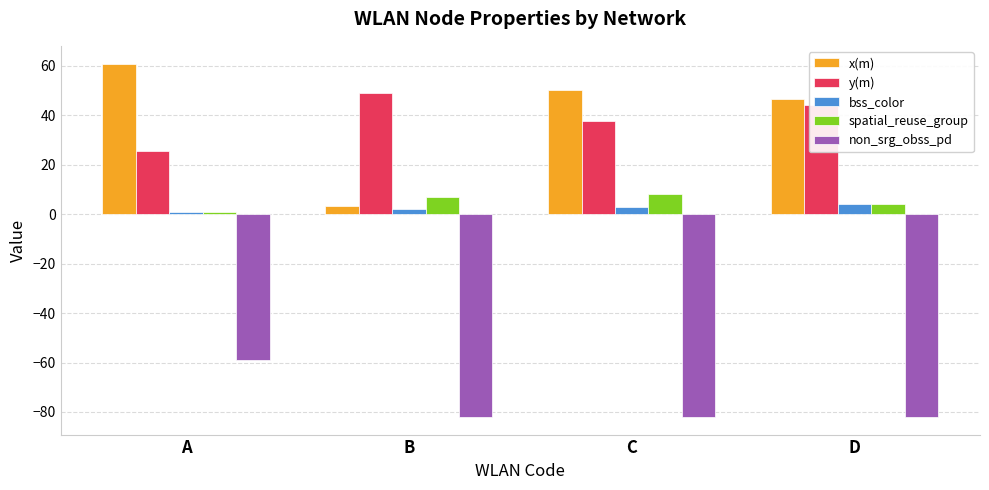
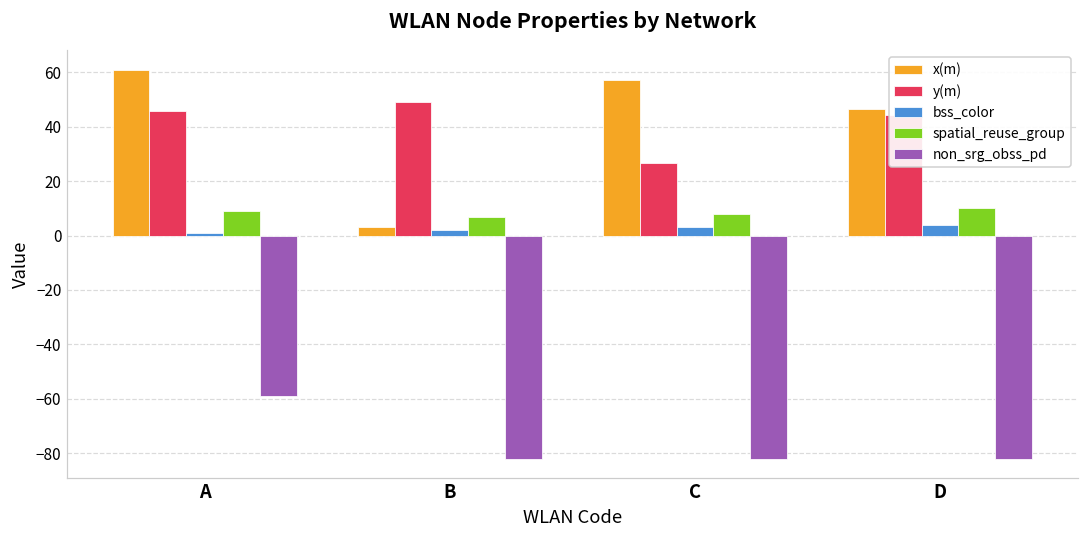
  {
    "x(m)": {
      "A": 61,
      "B": 3,
-     "C": 50,
+     "C": 57,
      "D": 46
    },
    "y(m)": {
-     "A": 25,
+     "A": 46,
      "B": 49,
-     "C": 38
+     "C": 27
    },
    "bss_color": {
      "B": 2,
      "C": 3,
      "D": 4
    },
    "spatial_reuse_group": {
-     "A": 1,
+     "A": 9,
      "B": 7,
      "C": 8,
-     "D": 4
+     "D": 10
    },
    "non_srg_obss_pd": {
      "A": -59,
      "B": -82,
      "C": -82,
      "D": -82
    }
  }
